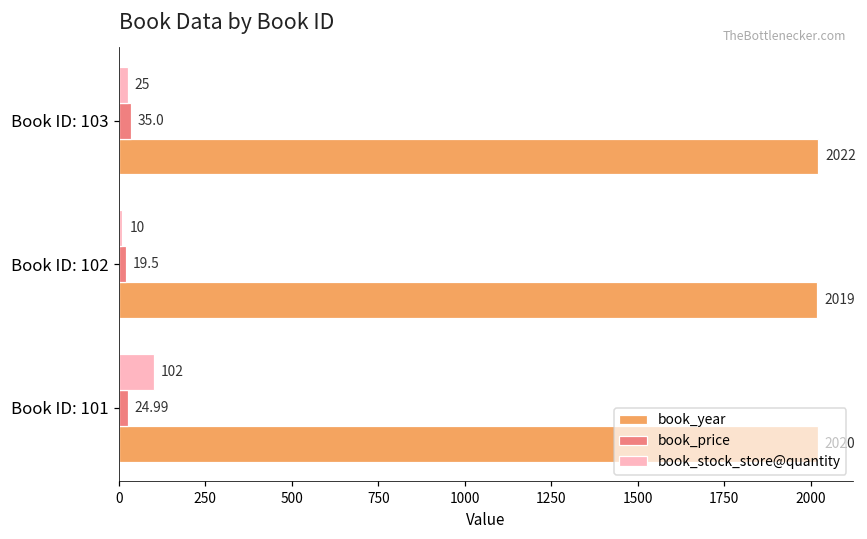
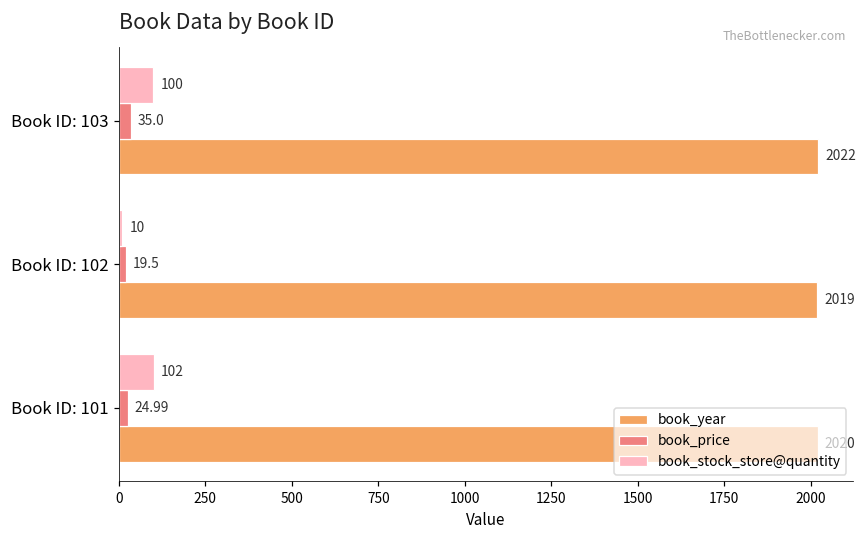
  {
    "book_stock_store@quantity": {
-     "Book ID: 103": 25,
+     "Book ID: 103": 100,
      "Book ID: 102": 10,
      "Book ID: 101": 102
    }
  }
